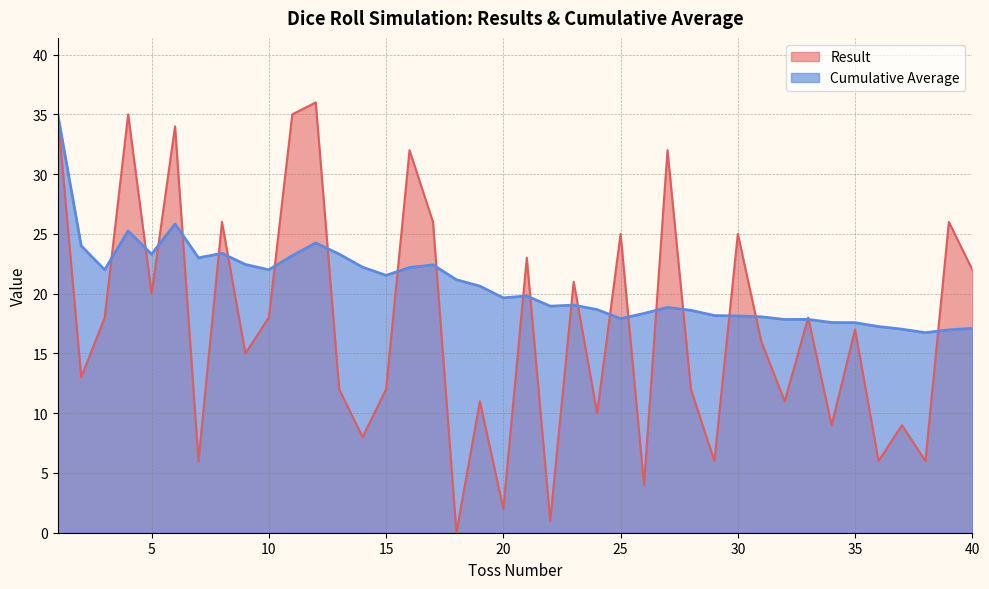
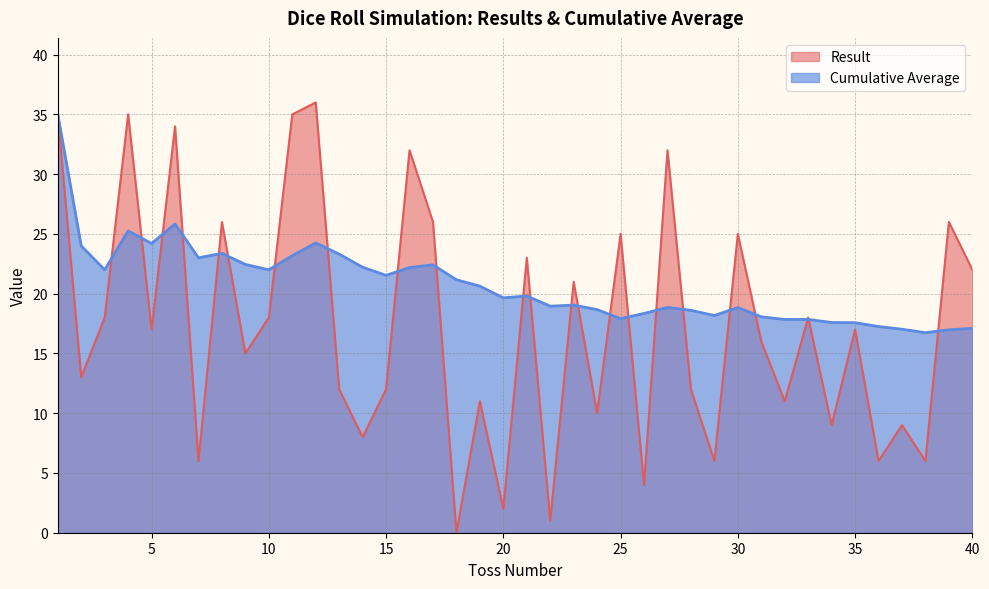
  {
    "Result": {
-     "5": 20,
+     "5": 17,
      "10": 18,
      "15": 12,
      "20": 2,
      "25": 25,
      "30": 25,
      "35": 17,
      "40": 22
    },
    "Cumulative Average": {
-     "5": 23.3,
+     "5": 24.2,
      "10": 22.0,
      "15": 21.5,
      "20": 19.7,
      "25": 17.9,
-     "30": 18.1,
+     "30": 18.8,
      "35": 17.6,
      "40": 17.1
    }
  }
